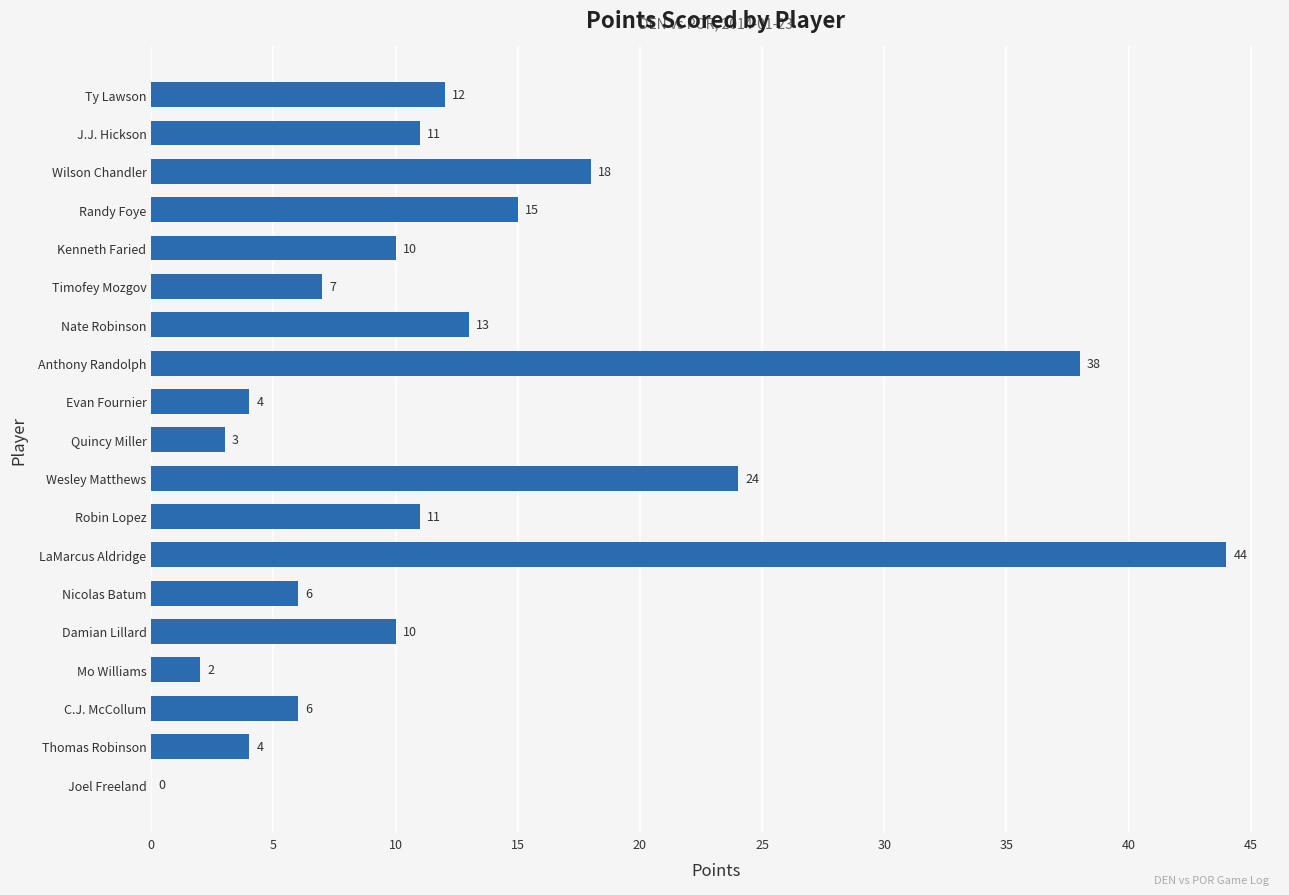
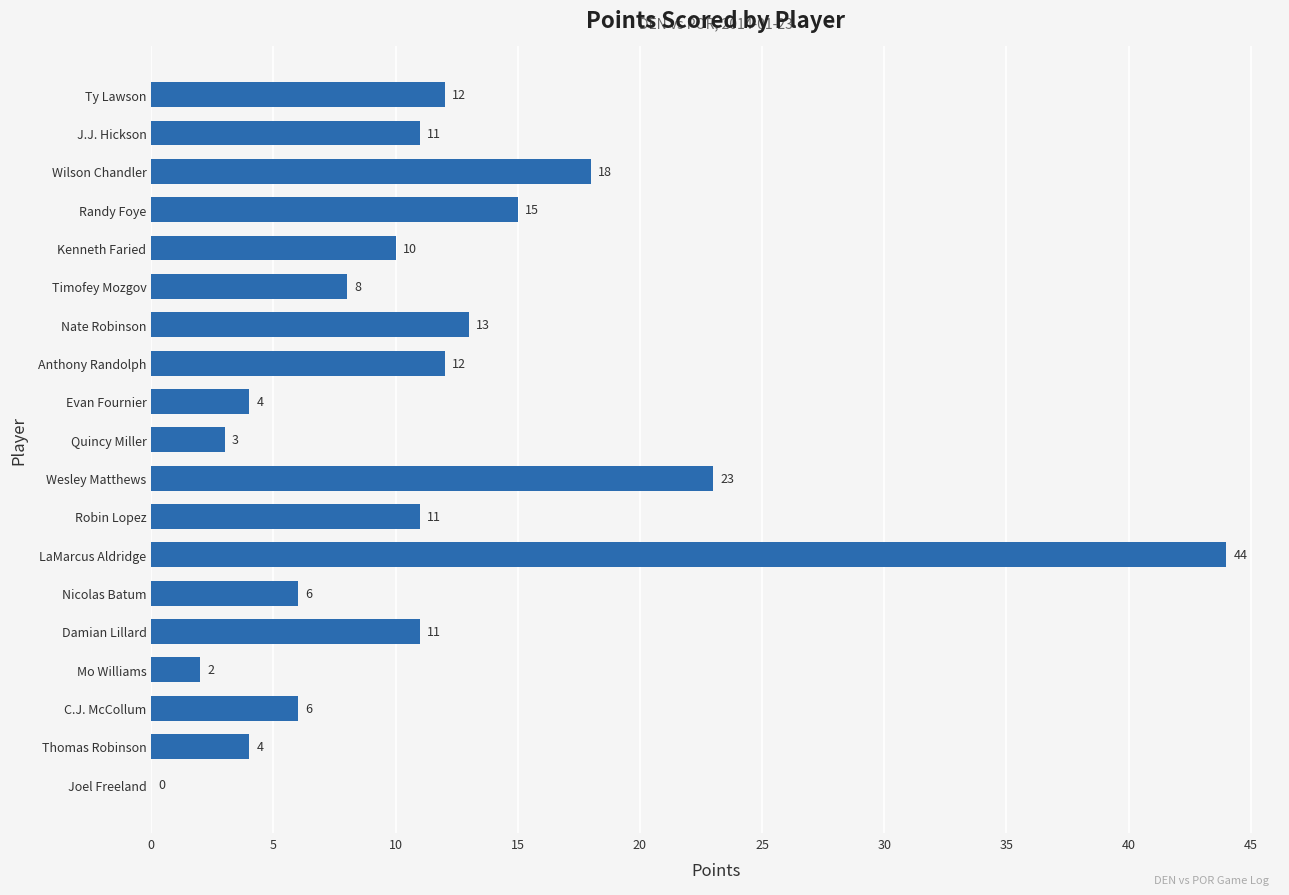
  {
    "Ty Lawson": 12,
    "J.J. Hickson": 11,
    "Wilson Chandler": 18,
    "Randy Foye": 15,
    "Kenneth Faried": 10,
-   "Timofey Mozgov": 7,
+   "Timofey Mozgov": 8,
    "Nate Robinson": 13,
-   "Anthony Randolph": 38,
+   "Anthony Randolph": 12,
    "Evan Fournier": 4,
    "Quincy Miller": 3,
-   "Wesley Matthews": 24,
+   "Wesley Matthews": 23,
    "Robin Lopez": 11,
    "LaMarcus Aldridge": 44,
    "Nicolas Batum": 6,
-   "Damian Lillard": 10,
+   "Damian Lillard": 11,
    "Mo Williams": 2,
    "C.J. McCollum": 6,
    "Thomas Robinson": 4,
    "Joel Freeland": 0
  }
